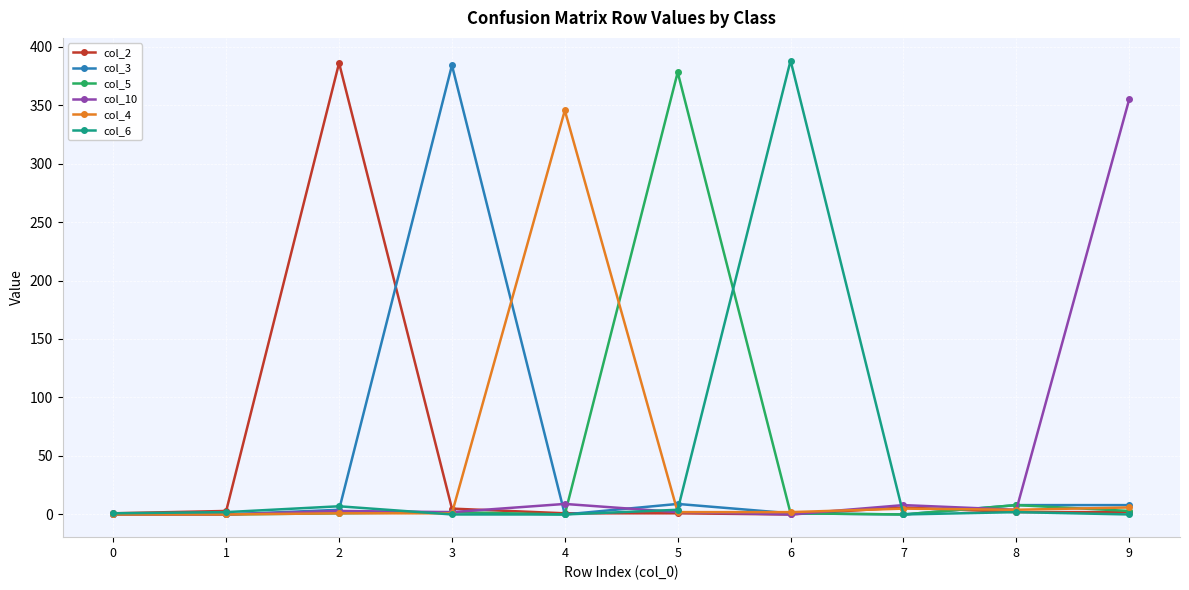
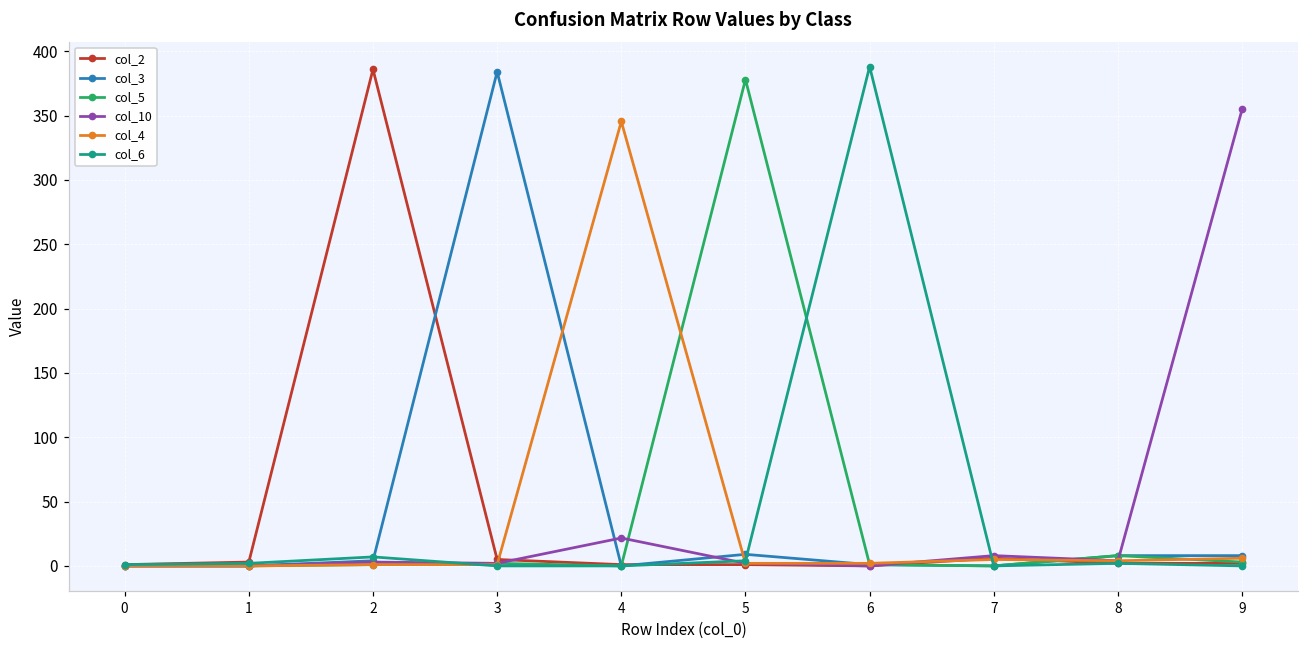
  {
    "col_2": {
      "2": 386,
      "3": 5
    },
    "col_3": {
      "3": 384,
      "5": 9
    },
    "col_10": {
-     "4": 9,
+     "4": 22,
      "9": 355
    },
    "col_4": {
      "4": 345
    }
  }
